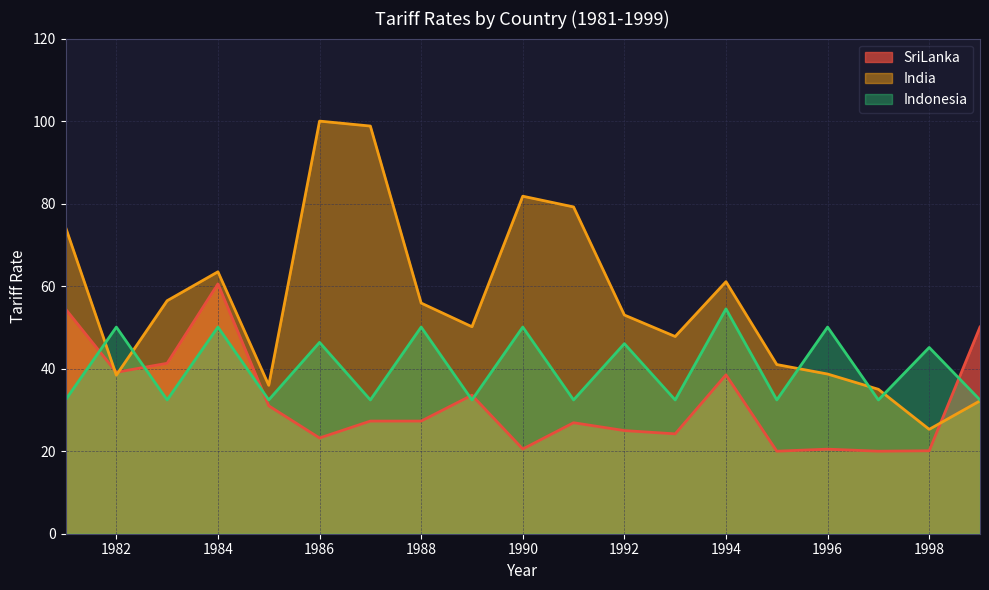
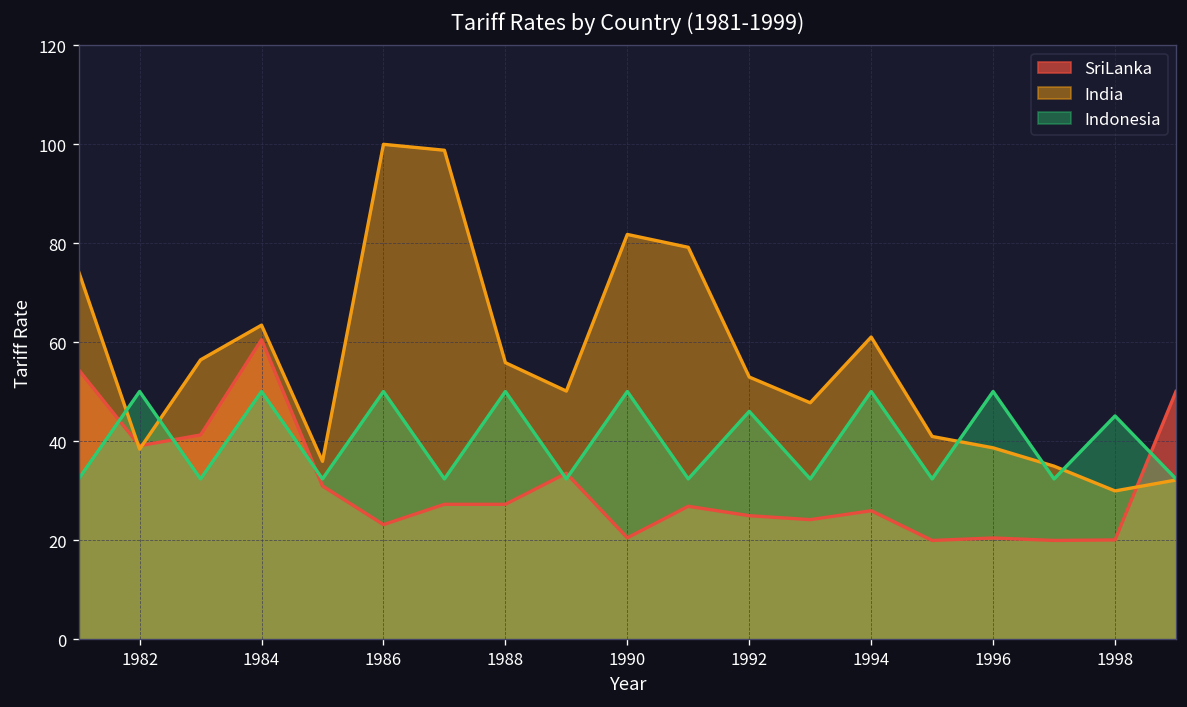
  {
    "SriLanka": {
      "1982": 39,
      "1984": 61,
      "1986": 23,
      "1988": 27,
      "1990": 21,
      "1992": 25,
-     "1994": 39,
+     "1994": 26,
      "1996": 20,
      "1998": 20
    },
    "India": {
      "1982": 38,
      "1984": 63,
      "1986": 100,
      "1988": 56,
      "1990": 82,
      "1992": 53,
      "1994": 61,
      "1996": 39,
-     "1998": 25
+     "1998": 30
    },
    "Indonesia": {
      "1982": 50,
      "1984": 50,
-     "1986": 46,
+     "1986": 50,
      "1988": 50,
      "1990": 50,
      "1992": 46,
-     "1994": 54,
+     "1994": 50,
      "1996": 50,
      "1998": 45
    }
  }
